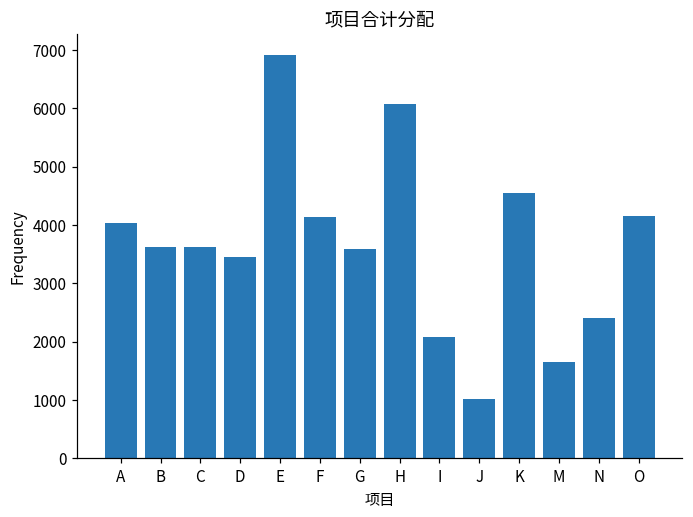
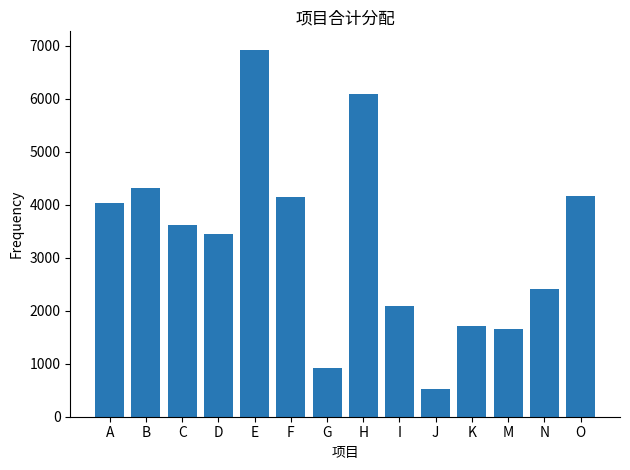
  {
    "A": 4000,
-   "B": 3600,
+   "B": 4300,
    "C": 3600,
    "D": 3400,
    "E": 6900,
    "F": 4100,
-   "G": 3600,
+   "G": 900,
    "H": 6100,
    "I": 2100,
-   "J": 1000,
-   "K": 4600,
+   "J": 500,
+   "K": 1700,
    "M": 1700,
    "N": 2400,
    "O": 4200
  }
